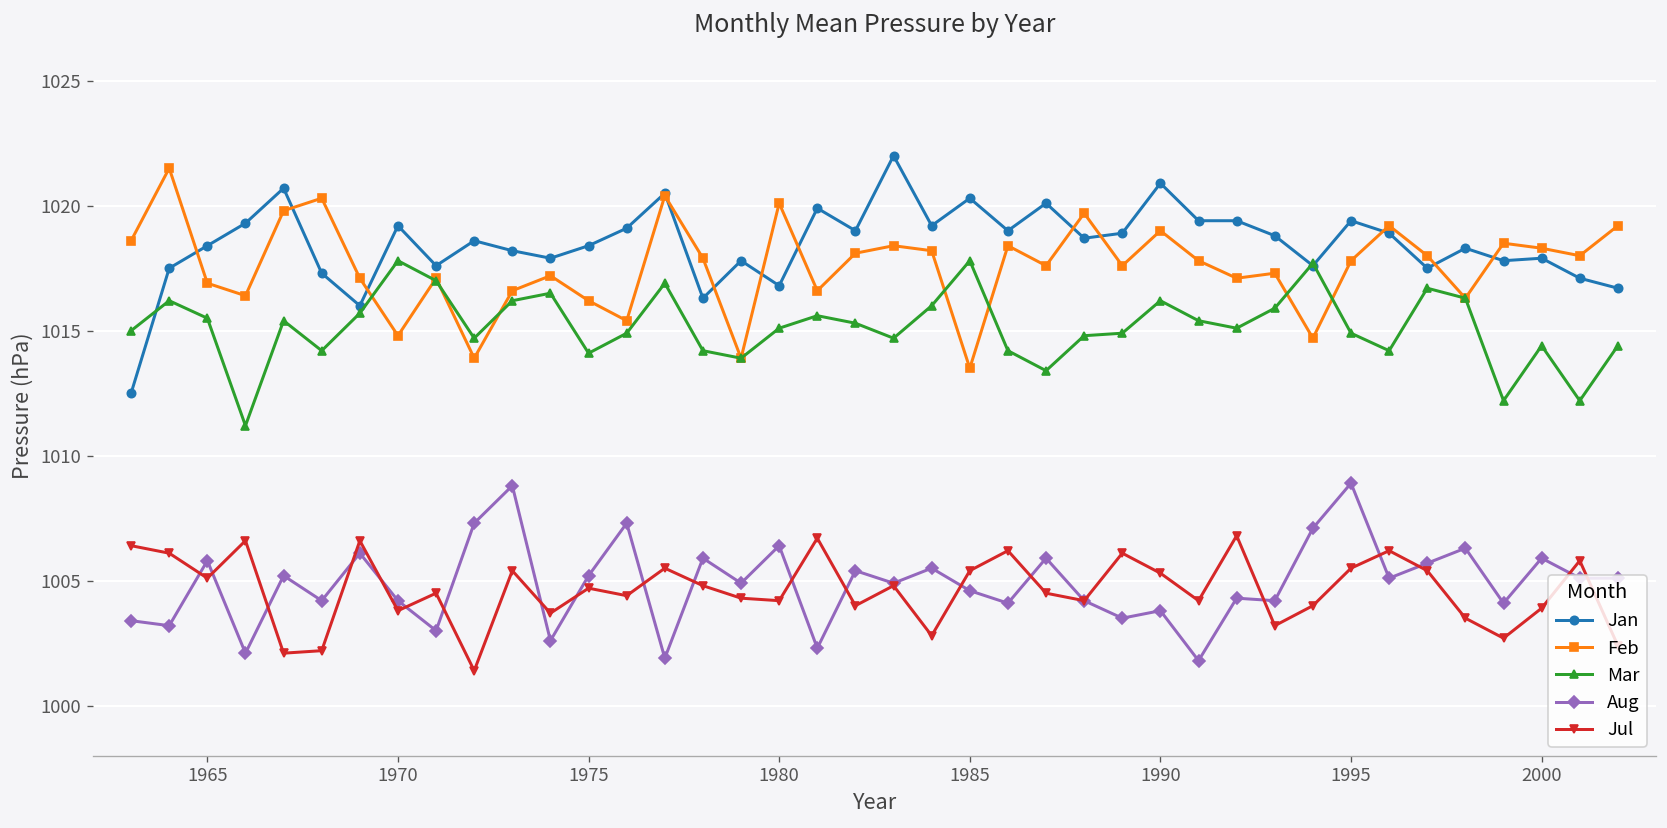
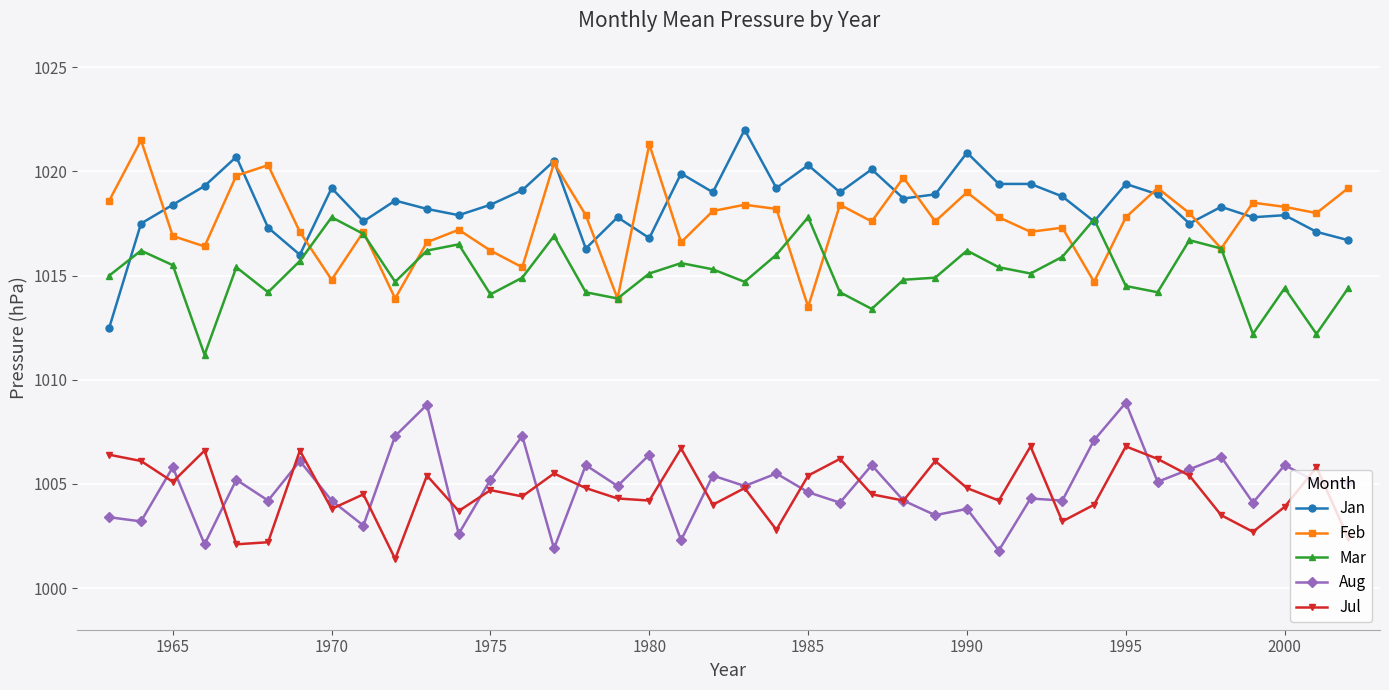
  {
    "Jan": {
      "1965": 1018.4,
      "1970": 1019.2,
      "1975": 1018.4,
      "1980": 1016.8,
      "1985": 1020.3,
      "1990": 1020.9,
      "1995": 1019.4,
      "2000": 1017.9
    },
    "Feb": {
      "1965": 1016.9,
      "1970": 1014.8,
      "1975": 1016.2,
-     "1980": 1020.1,
+     "1980": 1021.3,
      "1985": 1013.5,
      "1990": 1019.0,
      "1995": 1017.8,
      "2000": 1018.3
    },
    "Mar": {
      "1965": 1015.5,
      "1970": 1017.8,
      "1975": 1014.1,
      "1980": 1015.1,
      "1985": 1017.8,
      "1990": 1016.2,
-     "1995": 1014.9,
+     "1995": 1014.5,
      "2000": 1014.4
    },
    "Aug": {
      "1965": 1005.8,
      "1970": 1004.2,
      "1975": 1005.2,
      "1980": 1006.4,
      "1985": 1004.6,
      "1990": 1003.8,
      "1995": 1008.9,
      "2000": 1005.9
    },
    "Jul": {
      "1965": 1005.1,
      "1970": 1003.8,
      "1975": 1004.7,
      "1980": 1004.2,
      "1985": 1005.4,
-     "1990": 1005.3,
-     "1995": 1005.5,
+     "1990": 1004.8,
+     "1995": 1006.8,
      "2000": 1003.9
    }
  }
